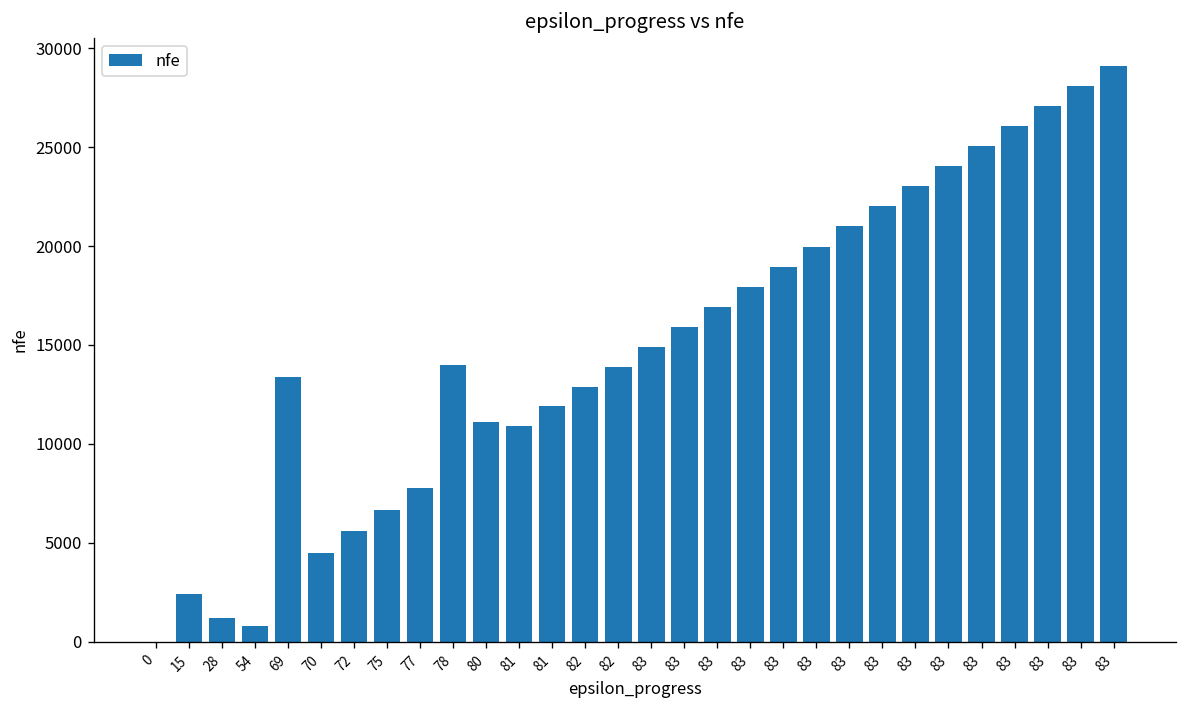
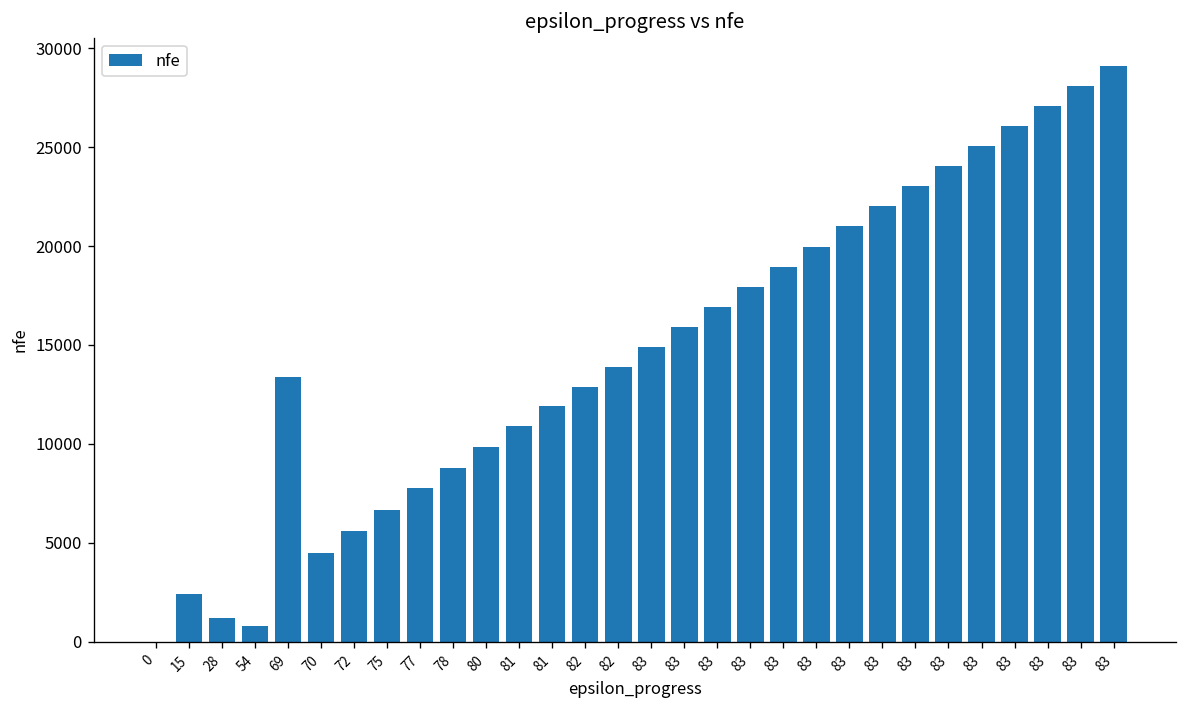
  {
    "0": 0,
    "15": 2400,
    "28": 1200,
    "54": 800,
    "69": 13400,
    "70": 4500,
    "72": 5600,
    "75": 6700,
    "77": 7800,
-   "78": 14000,
-   "80": 11100
+   "78": 8800,
+   "80": 9900
  }
